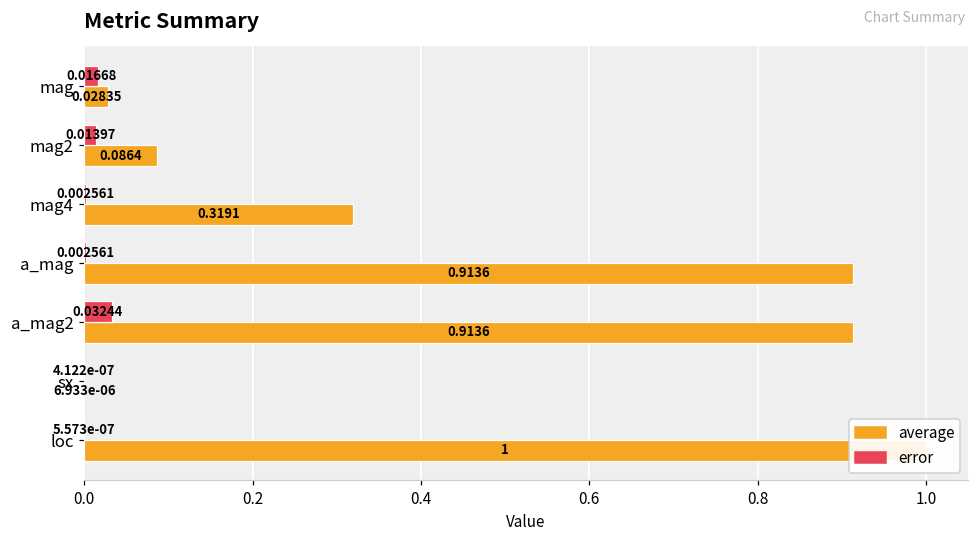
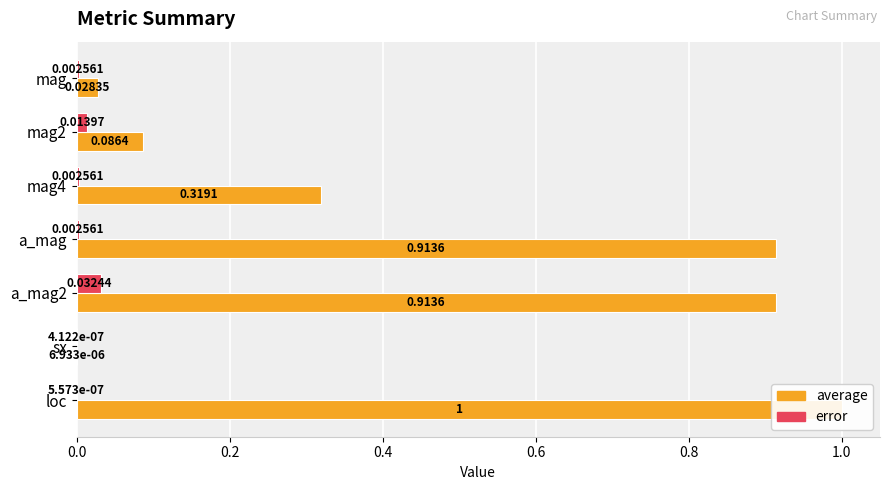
  {
    "average": {
      "mag": "0.02835",
      "mag2": "0.0864",
      "mag4": "0.3191",
      "a_mag": "0.9136",
      "a_mag2": "0.9136",
      "sx": "6.933e-06"
    },
    "error": {
-     "mag": "0.01668",
+     "mag": "0.002561",
      "mag2": "0.01397",
      "mag4": "0.002561",
      "a_mag": "0.002561",
      "a_mag2": "0.03244",
      "sx": "4.122e-07",
      "loc": "5.573e-07"
    }
  }
